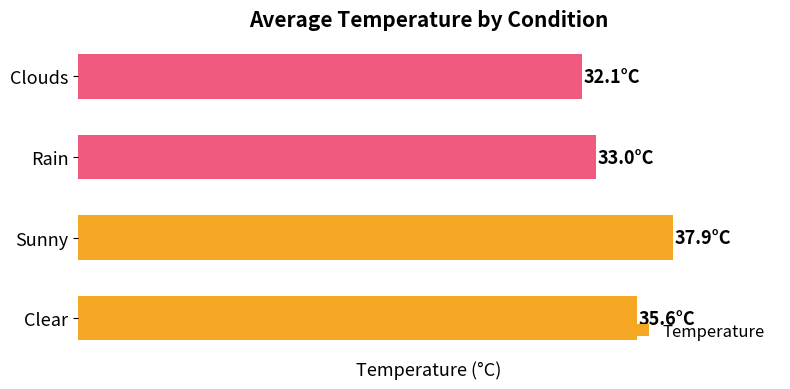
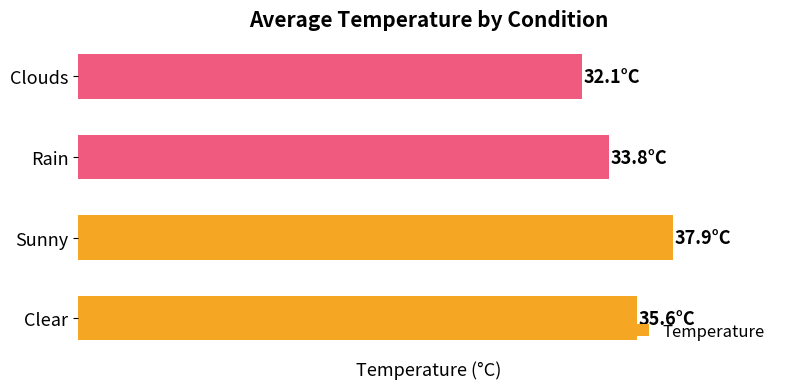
  {
    "Clouds": "32.1°C",
-   "Rain": "33.0°C",
+   "Rain": "33.8°C",
    "Sunny": "37.9°C"
  }
